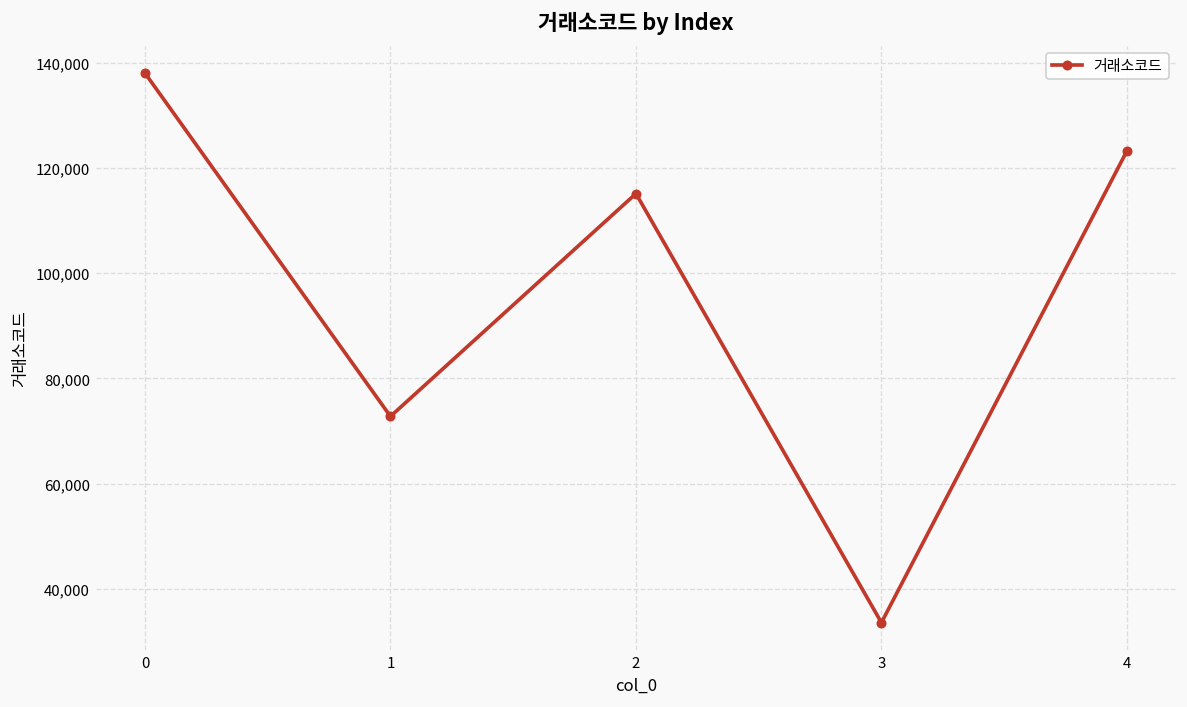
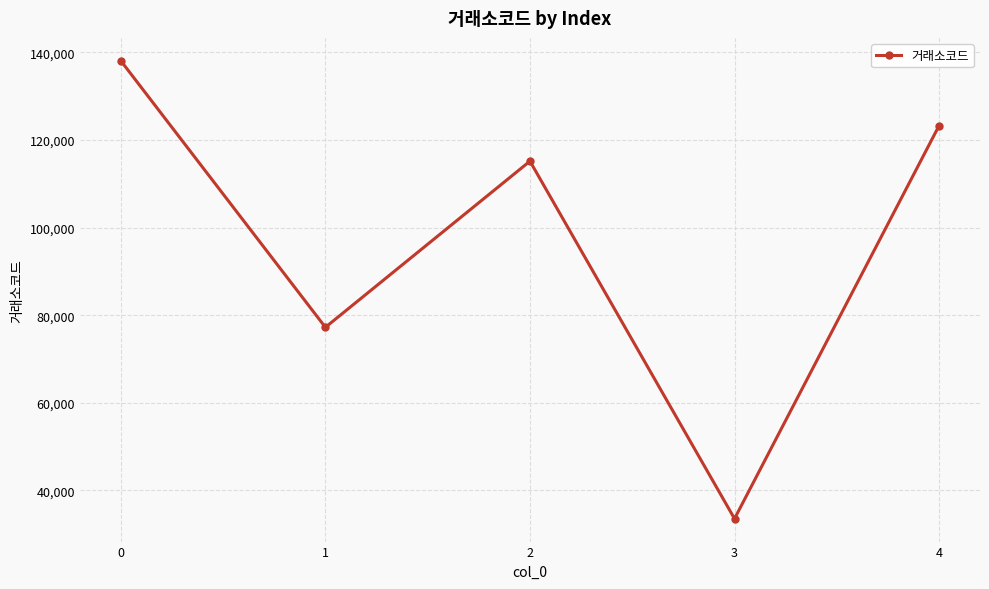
  {
    "0": "138,000",
-   "1": "73,000",
+   "1": "77,000",
    "2": "115,000",
    "3": "34,000",
    "4": "123,000"
  }
